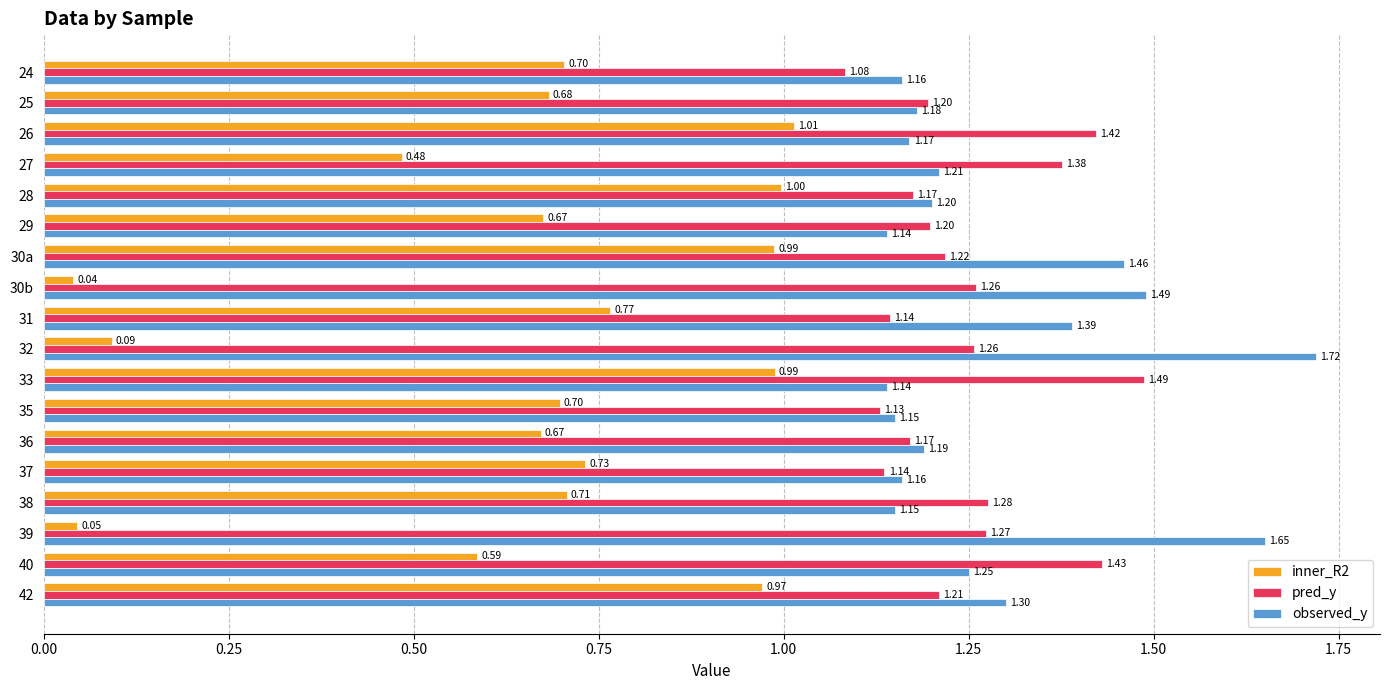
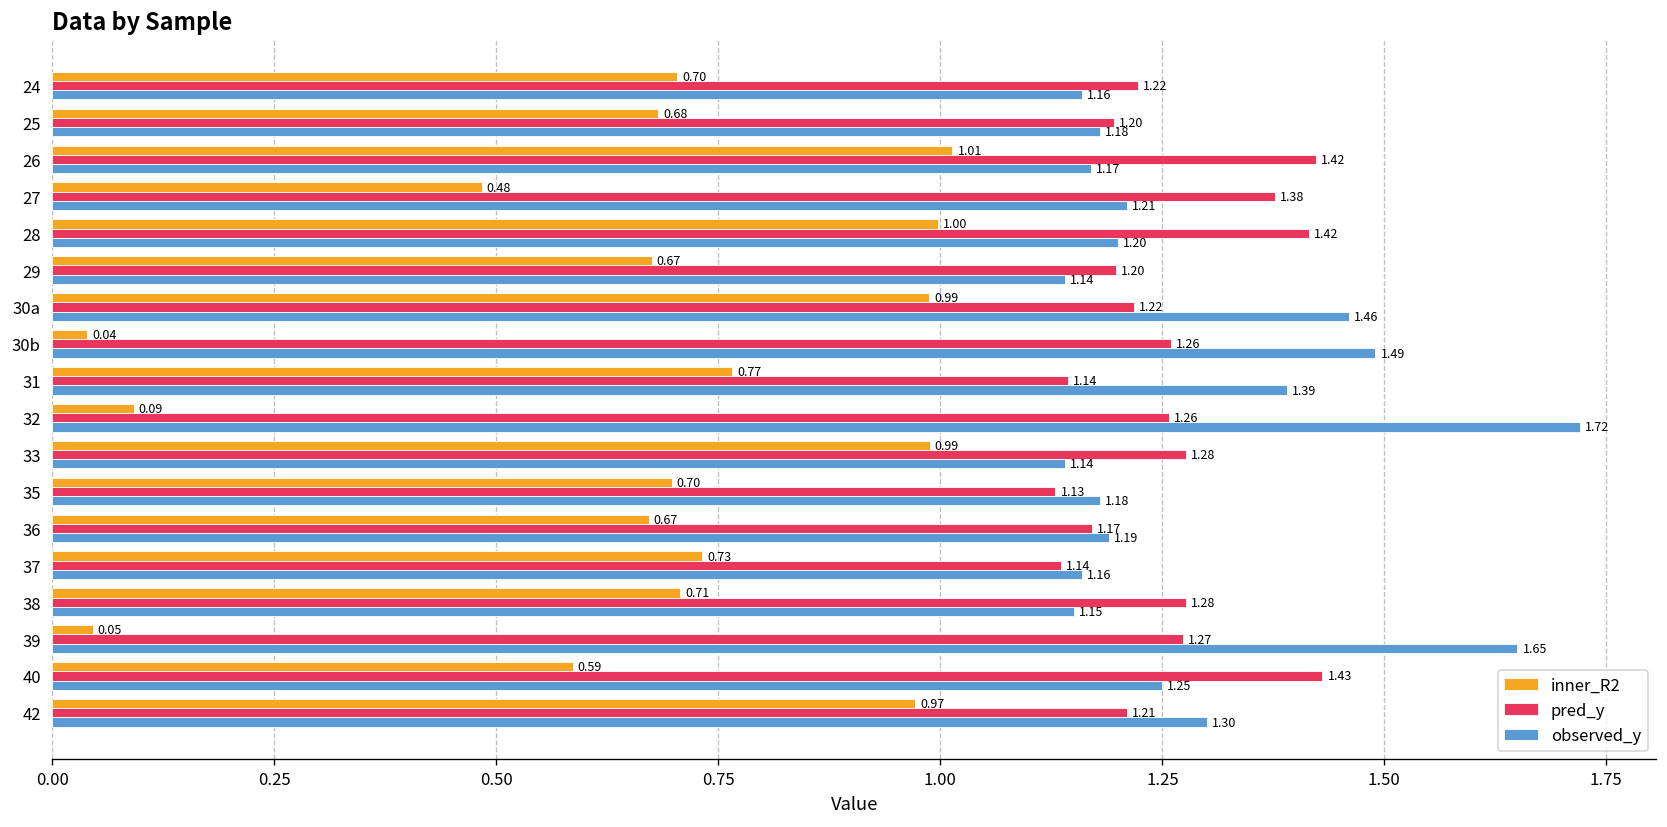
  {
    "inner_R2": {
      "24": 0.70,
      "25": 0.68,
      "26": 1.01,
      "27": 0.48,
      "28": 1.00,
      "29": 0.67,
      "30a": 0.99,
      "30b": 0.04,
      "31": 0.77,
      "32": 0.09,
      "33": 0.99,
      "35": 0.70,
      "36": 0.67,
      "37": 0.73,
      "38": 0.71,
      "39": 0.05,
      "40": 0.59,
      "42": 0.97
    },
    "pred_y": {
-     "24": 1.08,
+     "24": 1.22,
      "25": 1.20,
      "26": 1.42,
      "27": 1.38,
-     "28": 1.17,
+     "28": 1.42,
      "29": 1.20,
      "30a": 1.22,
      "30b": 1.26,
      "31": 1.14,
      "32": 1.26,
-     "33": 1.49,
+     "33": 1.28,
      "35": 1.13,
      "36": 1.17,
      "37": 1.14,
      "38": 1.28,
      "39": 1.27,
      "40": 1.43,
      "42": 1.21
    },
    "observed_y": {
      "24": 1.16,
      "25": 1.18,
      "26": 1.17,
      "27": 1.21,
      "28": 1.20,
      "29": 1.14,
      "30a": 1.46,
      "30b": 1.49,
      "31": 1.39,
      "32": 1.72,
      "33": 1.14,
-     "35": 1.15,
+     "35": 1.18,
      "36": 1.19,
      "37": 1.16,
      "38": 1.15,
      "39": 1.65,
      "40": 1.25,
      "42": 1.30
    }
  }
